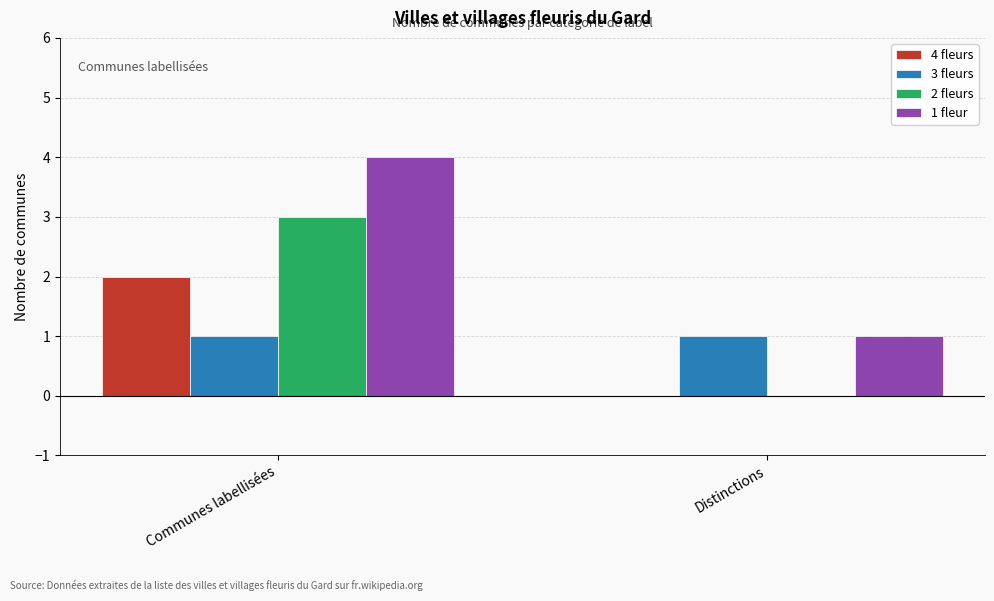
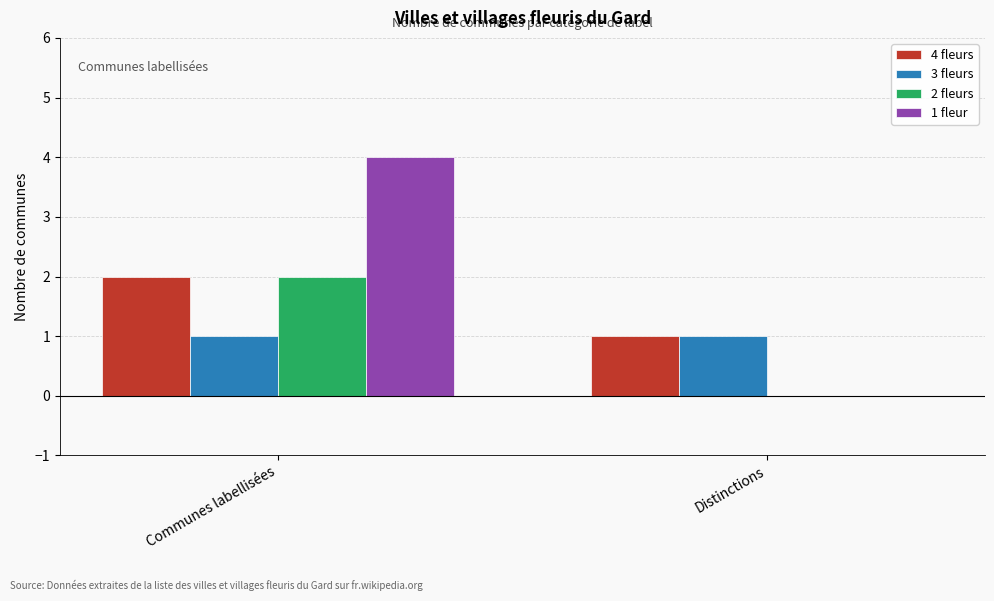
  {
    "4 fleurs": {
      "Communes labellisées": 2,
-     "Distinctions": 0
+     "Distinctions": 1
    },
    "3 fleurs": {
      "Communes labellisées": 1,
      "Distinctions": 1
    },
    "2 fleurs": {
-     "Communes labellisées": 3,
+     "Communes labellisées": 2,
      "Distinctions": 0
    },
    "1 fleur": {
      "Communes labellisées": 4,
-     "Distinctions": 1
+     "Distinctions": 0
    }
  }
